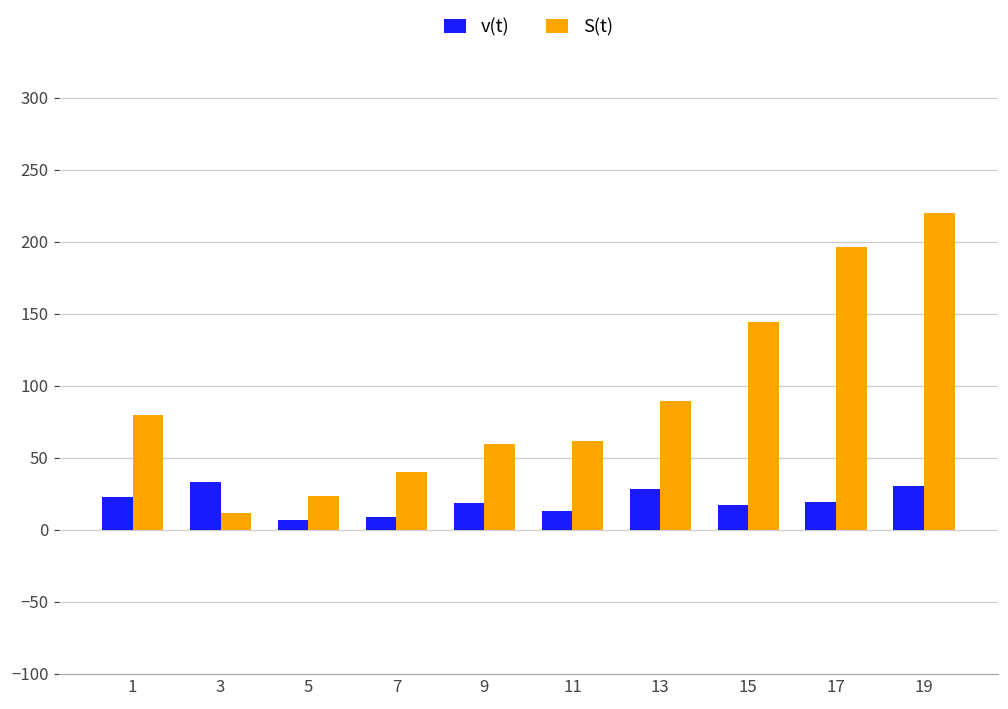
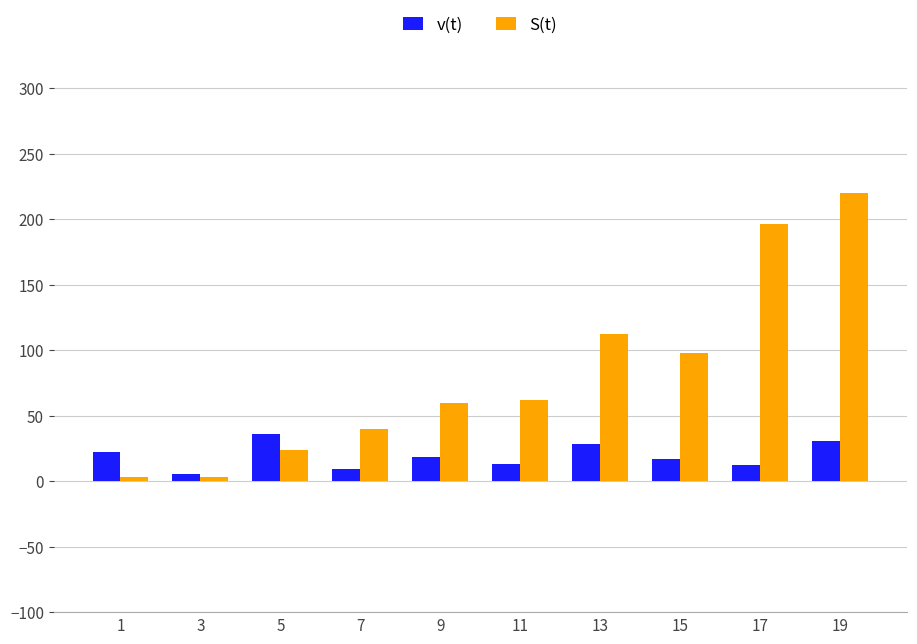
  {
    "v(t)": {
      "1": 23,
-     "3": 33,
-     "5": 7,
+     "3": 5,
+     "5": 36,
      "7": 9,
      "9": 18,
      "11": 13,
      "13": 29,
      "15": 17,
-     "17": 19,
+     "17": 12,
      "19": 31
    },
    "S(t)": {
-     "1": 79,
-     "3": 12,
+     "1": 3,
+     "3": 3,
      "5": 24,
      "7": 40,
      "9": 60,
      "11": 62,
-     "13": 89,
-     "15": 144,
+     "13": 112,
+     "15": 98,
      "17": 197,
      "19": 220
    }
  }
